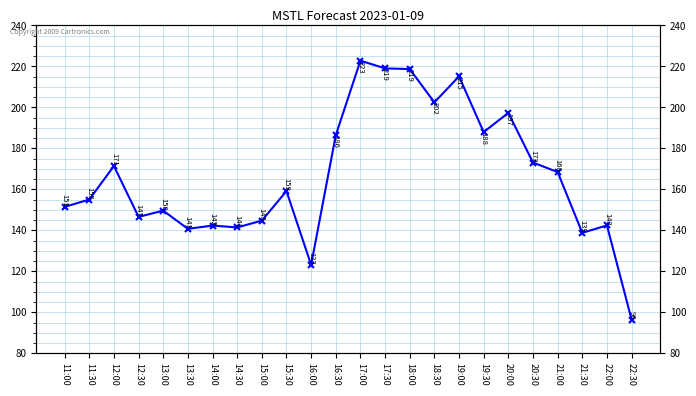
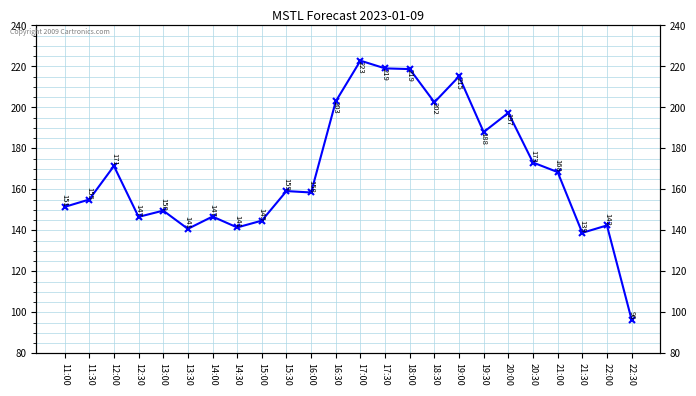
  {
    "11:00": 151,
    "11:30": 155,
    "12:00": 171,
    "12:30": 147,
    "13:00": 150,
    "13:30": 141,
-   "14:00": 142,
+   "14:00": 147,
    "14:30": 141,
    "15:00": 145,
    "15:30": 159,
-   "16:00": 123,
-   "16:30": 186,
+   "16:00": 158,
+   "16:30": 203,
    "17:00": 223,
    "17:30": 219,
    "18:00": 219,
    "18:30": 202,
    "19:00": 215,
    "19:30": 188,
    "20:00": 197,
    "20:30": 173,
    "21:00": 168,
    "21:30": 139,
    "22:00": 142,
    "22:30": 96
  }
